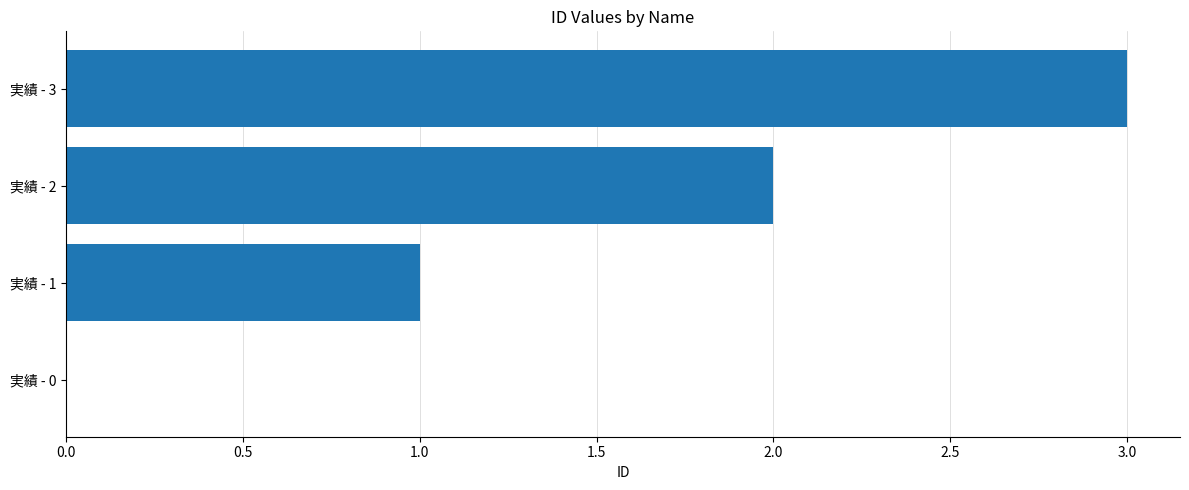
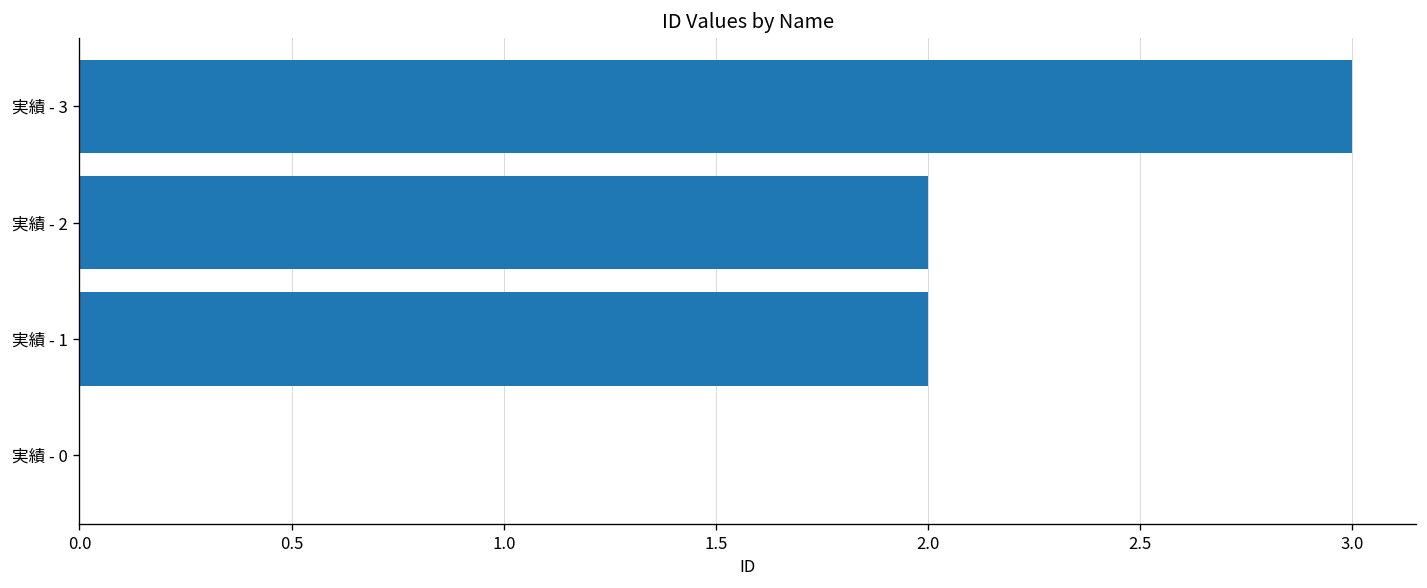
  {
    "実績 - 3": 3,
    "実績 - 2": 2,
-   "実績 - 1": 1,
+   "実績 - 1": 2,
    "実績 - 0": 0
  }
